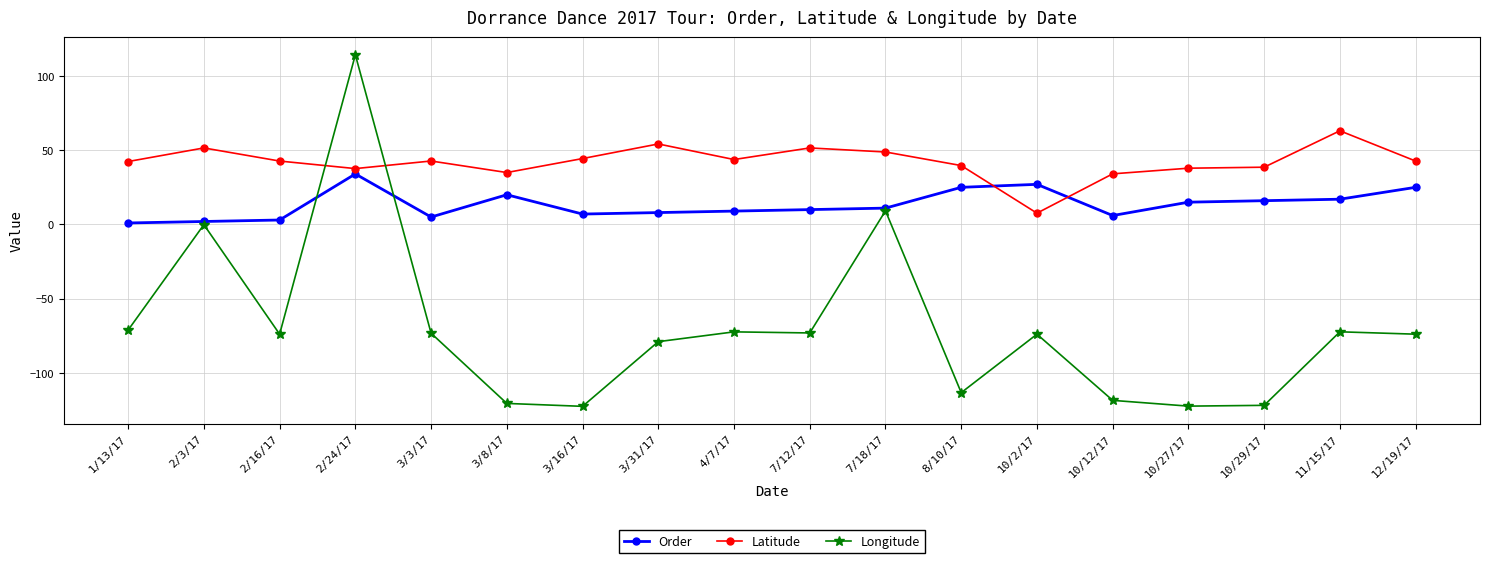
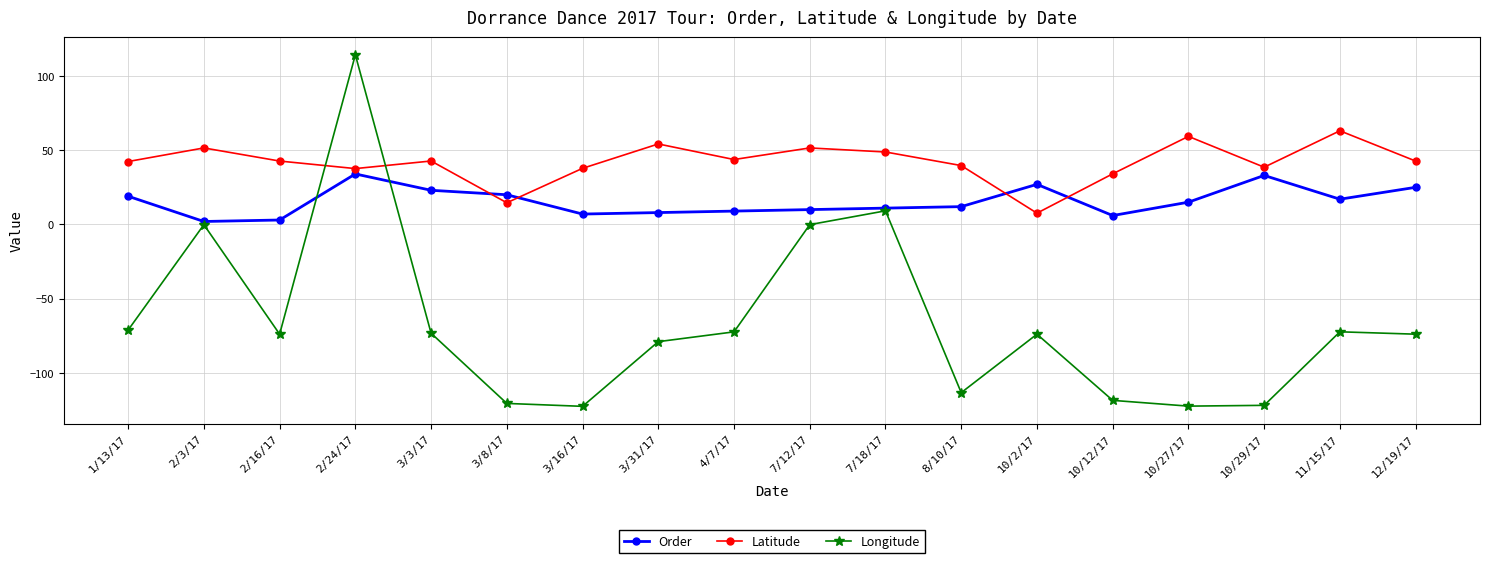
  {
    "Order": {
-     "1/13/17": 1,
+     "1/13/17": 19,
      "2/3/17": 2,
      "2/16/17": 3,
      "2/24/17": 34,
-     "3/3/17": 5,
+     "3/3/17": 23,
      "3/8/17": 20,
      "3/16/17": 7,
      "3/31/17": 8,
      "4/7/17": 9,
      "7/12/17": 10,
      "7/18/17": 11,
-     "8/10/17": 25,
+     "8/10/17": 12,
      "10/2/17": 27,
      "10/12/17": 6,
      "10/27/17": 15,
-     "10/29/17": 16,
+     "10/29/17": 33,
      "11/15/17": 17,
      "12/19/17": 25
    },
    "Latitude": {
      "1/13/17": 42,
      "2/3/17": 52,
      "2/16/17": 43,
      "2/24/17": 38,
      "3/3/17": 43,
-     "3/8/17": 35,
-     "3/16/17": 44,
+     "3/8/17": 15,
+     "3/16/17": 38,
      "3/31/17": 54,
      "4/7/17": 44,
      "7/12/17": 52,
      "7/18/17": 49,
      "8/10/17": 40,
      "10/2/17": 8,
      "10/12/17": 34,
-     "10/27/17": 38,
+     "10/27/17": 59,
      "10/29/17": 39,
      "11/15/17": 63,
      "12/19/17": 43
    },
    "Longitude": {
      "1/13/17": -71,
      "2/3/17": 0,
      "2/16/17": -74,
      "2/24/17": 114,
      "3/3/17": -73,
      "3/8/17": -120,
      "3/16/17": -122,
      "3/31/17": -79,
      "4/7/17": -72,
-     "7/12/17": -73,
+     "7/12/17": 0,
      "7/18/17": 9,
      "8/10/17": -113,
      "10/2/17": -74,
      "10/12/17": -118,
      "10/27/17": -122,
      "10/29/17": -122,
      "11/15/17": -72,
      "12/19/17": -74
    }
  }
